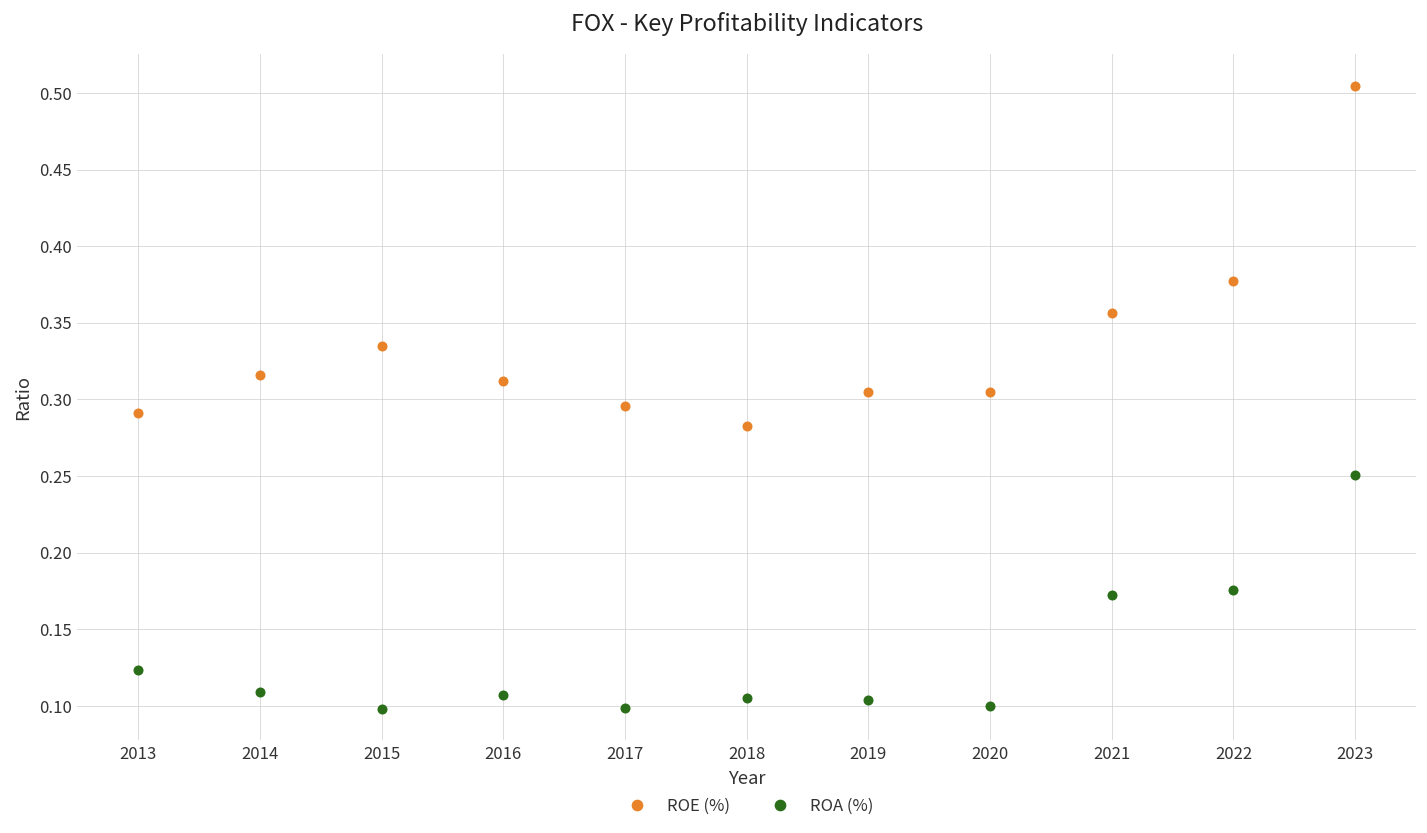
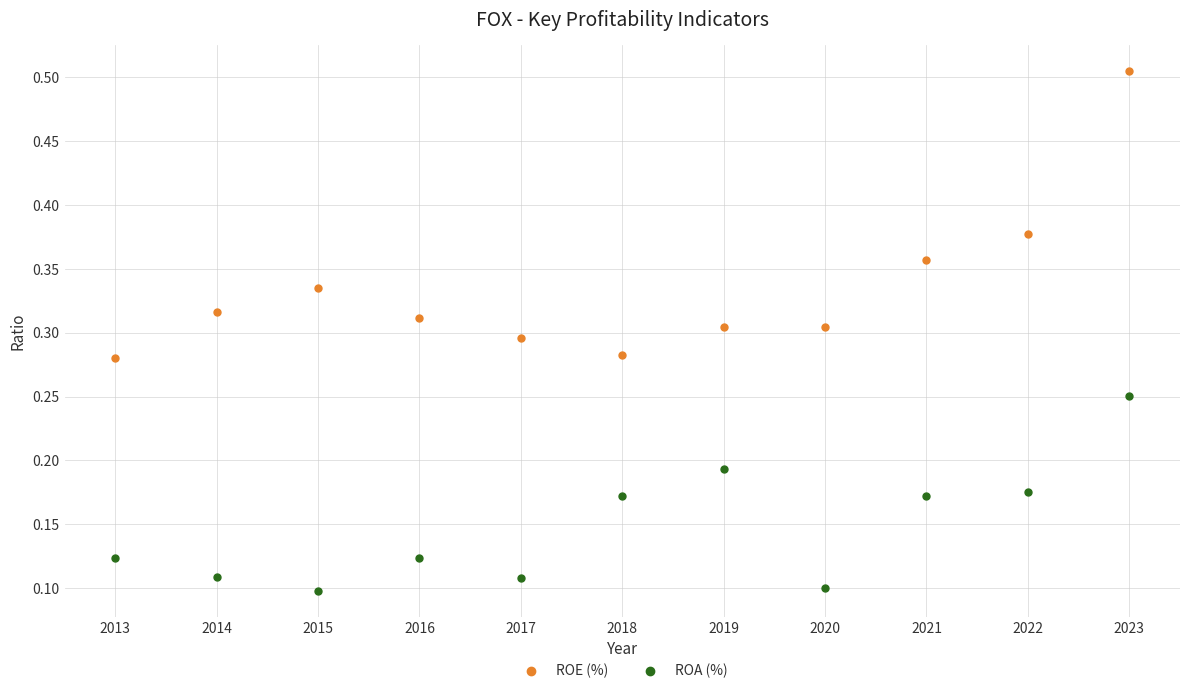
  {
    "ROE (%)": {
-     "2013": 0.291,
+     "2013": 0.281,
      "2014": 0.316,
      "2015": 0.335,
      "2016": 0.312,
      "2017": 0.296,
      "2018": 0.283,
      "2019": 0.305,
      "2020": 0.305,
      "2021": 0.357,
      "2022": 0.377,
      "2023": 0.505
    },
    "ROA (%)": {
      "2013": 0.124,
      "2014": 0.109,
      "2015": 0.098,
-     "2016": 0.107,
-     "2017": 0.099,
-     "2018": 0.105,
-     "2019": 0.104,
+     "2016": 0.124,
+     "2017": 0.108,
+     "2018": 0.172,
+     "2019": 0.193,
      "2020": 0.100,
      "2021": 0.173,
      "2022": 0.176,
      "2023": 0.251
    }
  }
